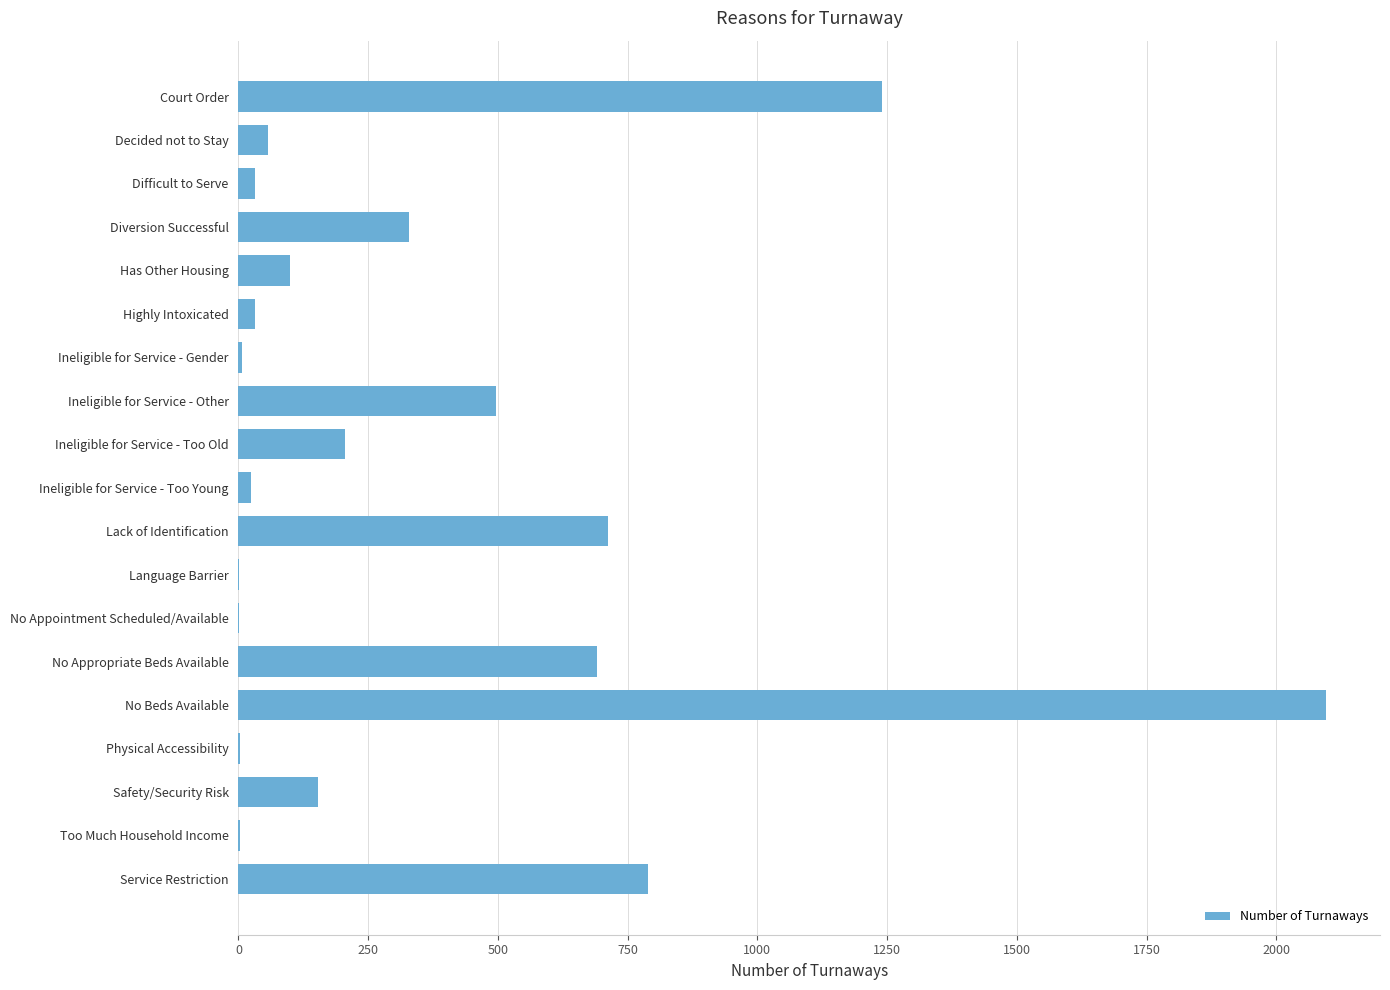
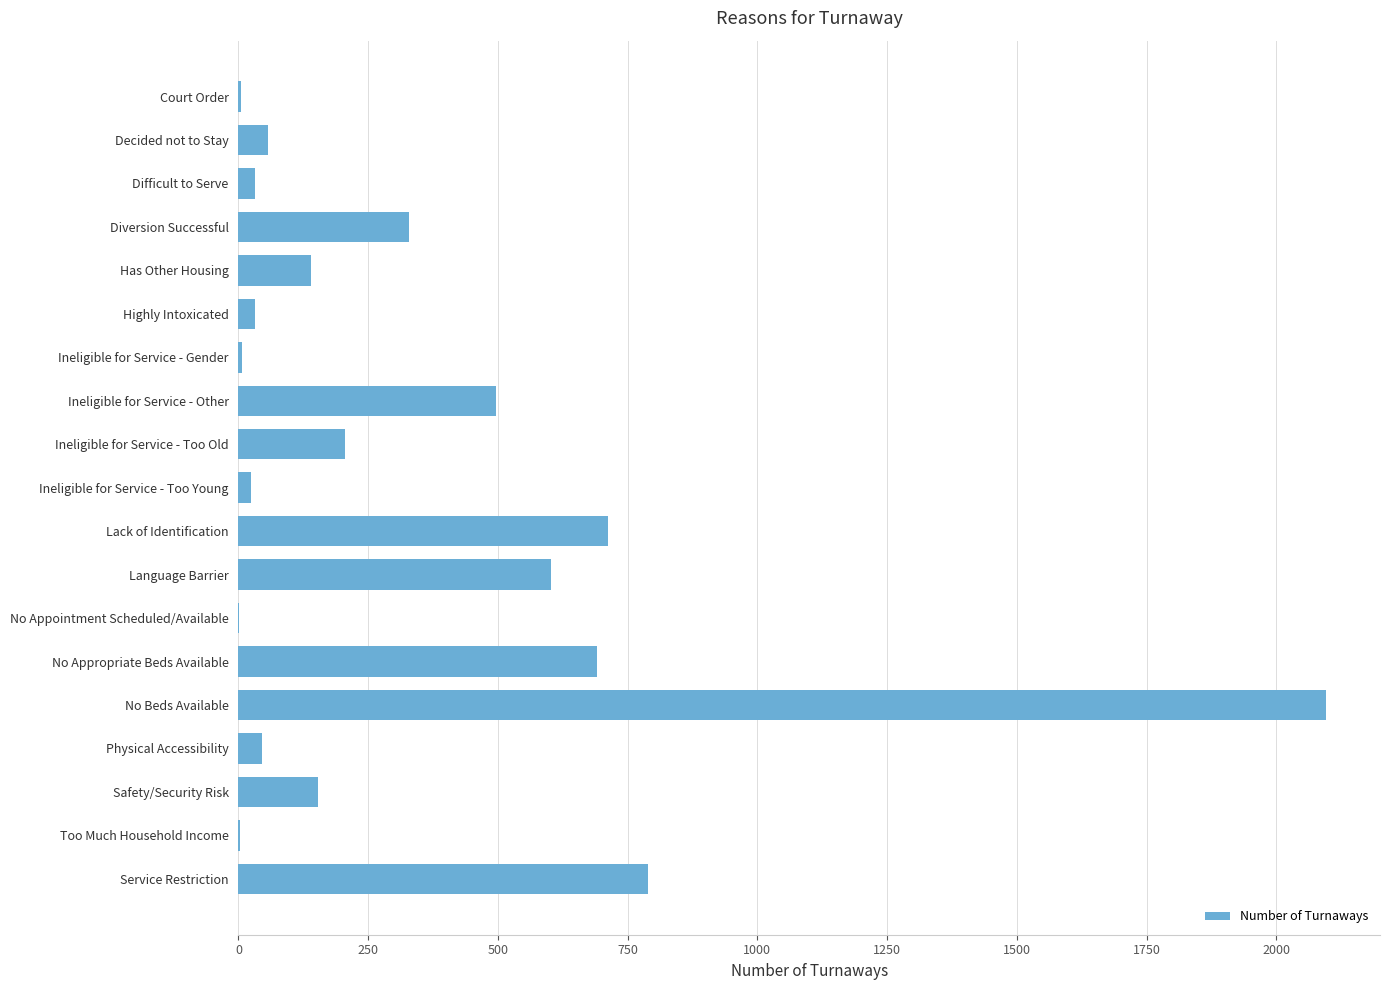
  {
-   "Court Order": 1240,
+   "Court Order": 0,
    "Decided not to Stay": 60,
    "Difficult to Serve": 30,
    "Diversion Successful": 330,
-   "Has Other Housing": 100,
+   "Has Other Housing": 140,
    "Highly Intoxicated": 30,
    "Ineligible for Service - Gender": 10,
    "Ineligible for Service - Other": 500,
    "Ineligible for Service - Too Old": 210,
    "Ineligible for Service - Too Young": 30,
    "Lack of Identification": 710,
-   "Language Barrier": 0,
+   "Language Barrier": 600,
    "No Appropriate Beds Available": 690,
    "No Beds Available": 2100,
-   "Physical Accessibility": 0,
+   "Physical Accessibility": 50,
    "Safety/Security Risk": 150,
    "Service Restriction": 790
  }
